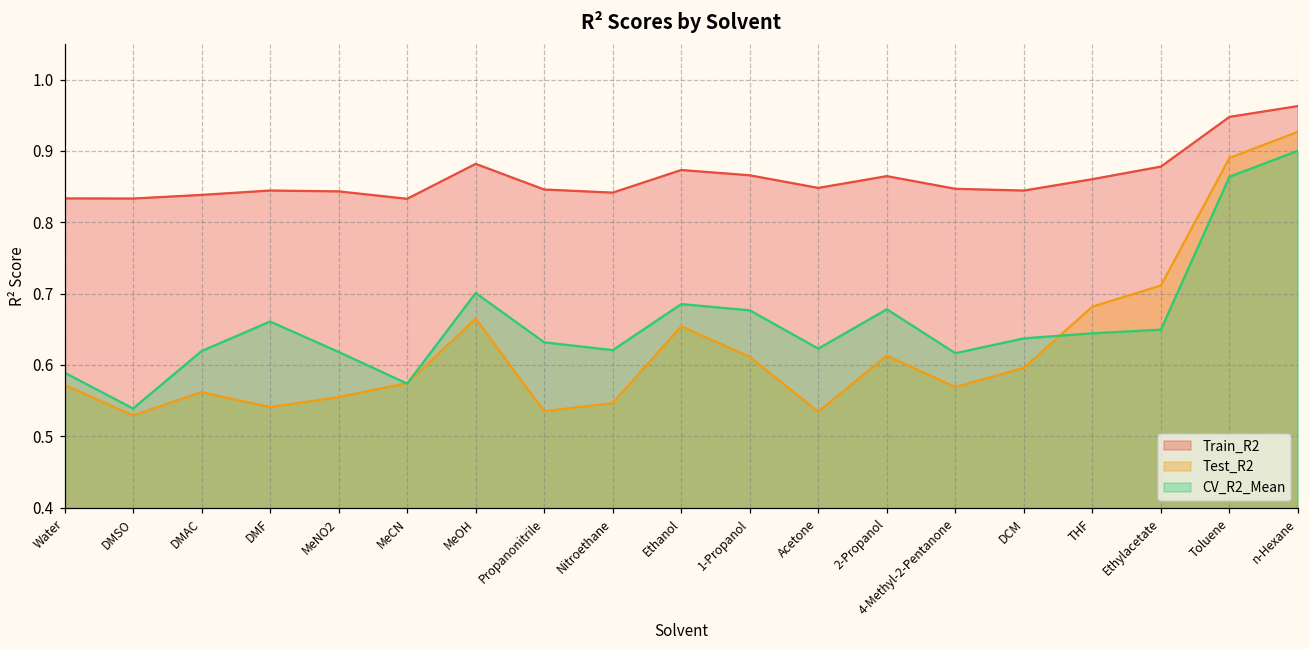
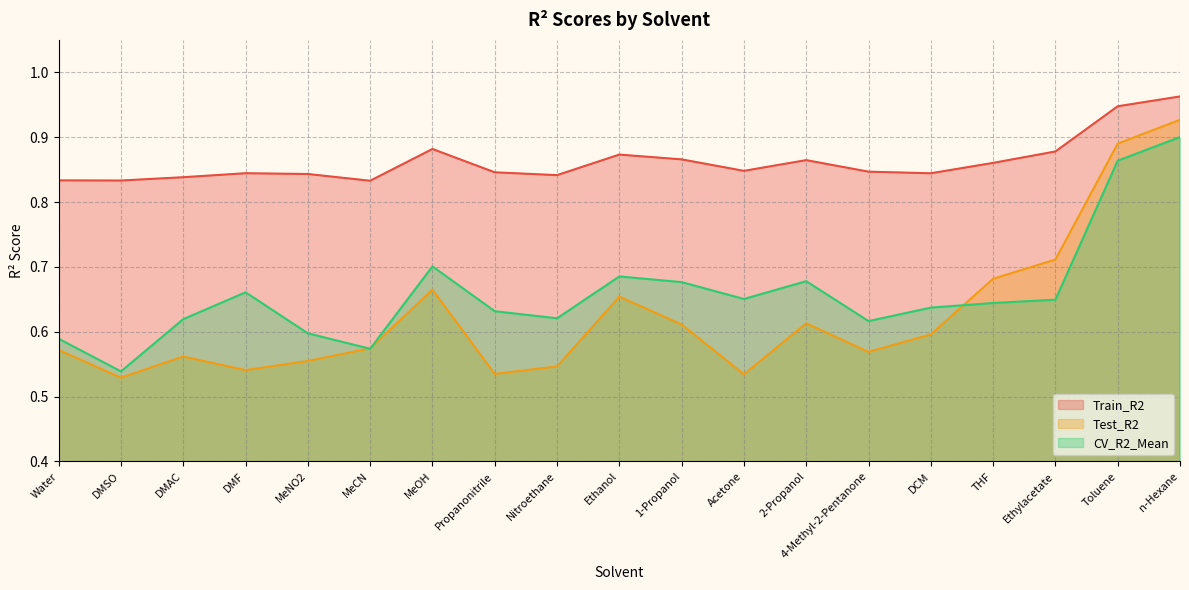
  {
    "CV_R2_Mean": {
      "Water": 0.59,
      "DMSO": 0.54,
      "DMAC": 0.62,
      "DMF": 0.66,
-     "MeNO2": 0.62,
+     "MeNO2": 0.60,
      "MeOH": 0.70,
      "Propanonitrile": 0.63,
      "Nitroethane": 0.62,
      "Ethanol": 0.69,
      "1-Propanol": 0.68,
-     "Acetone": 0.62,
+     "Acetone": 0.65,
      "2-Propanol": 0.68,
      "4-Methyl-2-Pentanone": 0.62,
      "DCM": 0.64,
      "THF": 0.64,
      "Ethylacetate": 0.65,
      "Toluene": 0.86,
      "n-Hexane": 0.90
    }
  }
